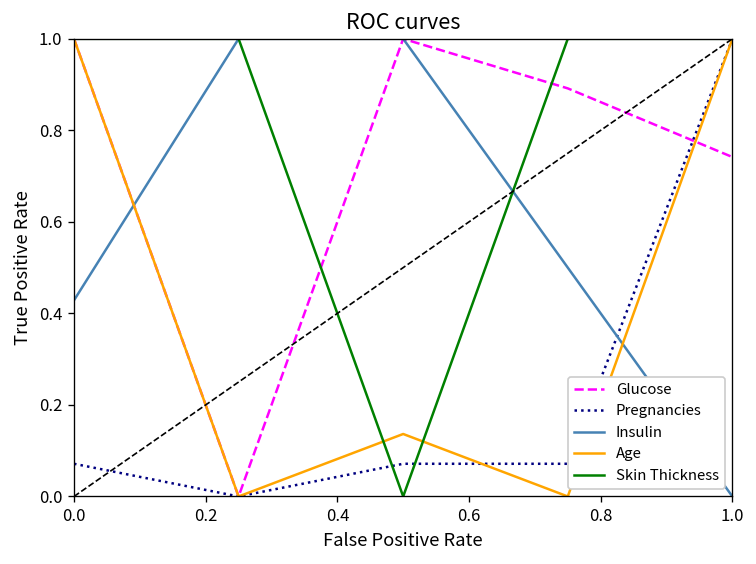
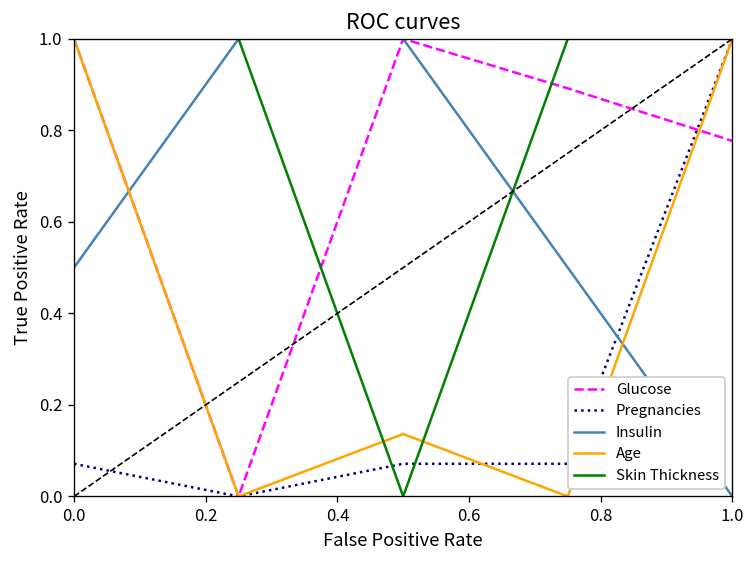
  {
    "Glucose": {
-     "1.0": 0.74
+     "1.0": 0.78
    },
    "Pregnancies": {
      "0.0": 0.07
    },
    "Insulin": {
-     "0.0": 0.43,
+     "0.0": 0.50,
      "1.0": 0.00
    }
  }
